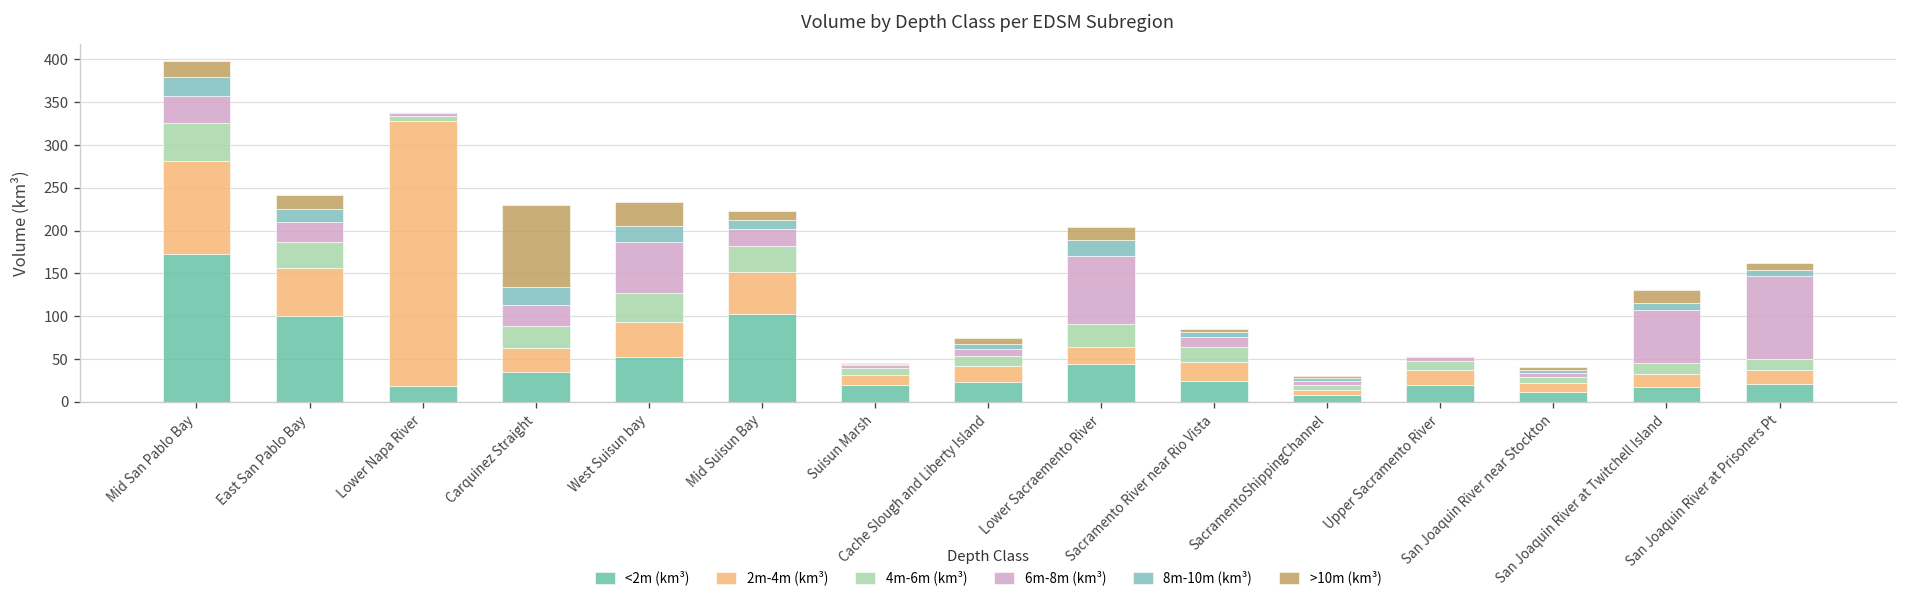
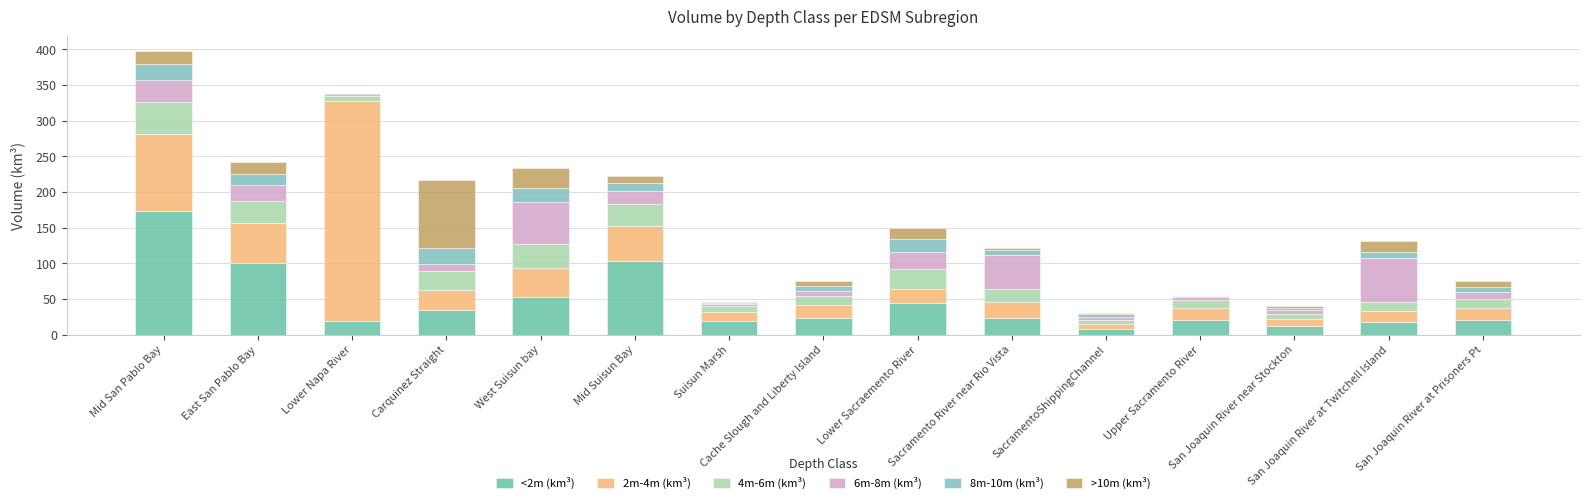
  {
    "2m-4m (km³)": {
      "Mid San Pablo Bay": 110,
      "East San Pablo Bay": 60,
      "Lower Napa River": 310,
      "Carquinez Straight": 30,
      "West Suisun bay": 40,
      "Mid Suisun Bay": 50,
      "Suisun Marsh": 10,
      "Cache Slough and Liberty Island": 20,
      "Lower Sacraemento River": 20,
      "Sacramento River near Rio Vista": 20,
      "SacramentoShippingChannel": 10,
      "Upper Sacramento River": 20,
      "San Joaquin River near Stockton": 10,
      "San Joaquin River at Twitchell Island": 20,
      "San Joaquin River at Prisoners Pt": 20
    },
    "6m-8m (km³)": {
      "Mid San Pablo Bay": 30,
      "East San Pablo Bay": 20,
-     "Carquinez Straight": 20,
+     "Carquinez Straight": 10,
      "West Suisun bay": 60,
      "Mid Suisun Bay": 20,
      "Suisun Marsh": 0,
      "Cache Slough and Liberty Island": 10,
-     "Lower Sacraemento River": 80,
-     "Sacramento River near Rio Vista": 10,
+     "Lower Sacraemento River": 20,
+     "Sacramento River near Rio Vista": 50,
      "SacramentoShippingChannel": 0,
      "Upper Sacramento River": 0,
      "San Joaquin River near Stockton": 10,
      "San Joaquin River at Twitchell Island": 60,
-     "San Joaquin River at Prisoners Pt": 100
+     "San Joaquin River at Prisoners Pt": 10
    },
    ">10m (km³)": {
      "Mid San Pablo Bay": 20,
      "East San Pablo Bay": 20,
      "Carquinez Straight": 100,
      "West Suisun bay": 30,
      "Mid Suisun Bay": 10,
      "Cache Slough and Liberty Island": 10,
      "Lower Sacraemento River": 20,
      "San Joaquin River at Twitchell Island": 10,
      "San Joaquin River at Prisoners Pt": 10
    }
  }
